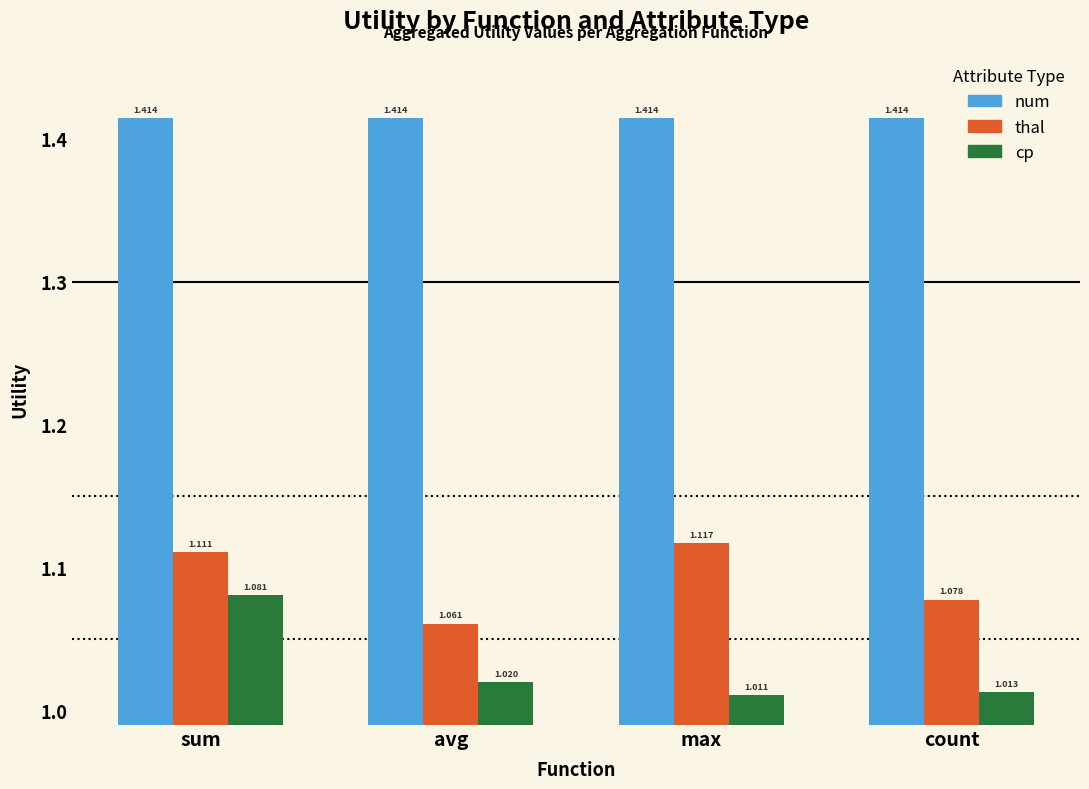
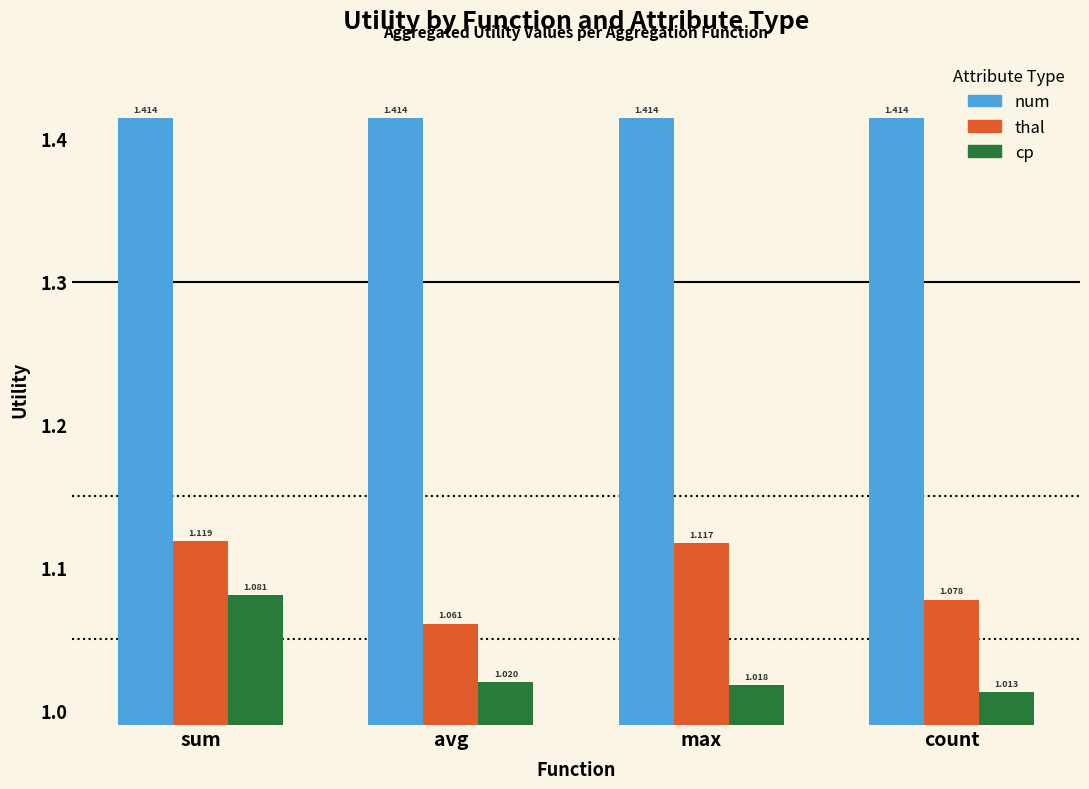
  {
    "num": {
      "sum": 1.414,
      "avg": 1.414,
      "max": 1.414,
      "count": 1.414
    },
    "thal": {
-     "sum": 1.111,
+     "sum": 1.119,
      "avg": 1.061,
      "max": 1.117,
      "count": 1.078
    },
    "cp": {
      "sum": 1.081,
      "avg": 1.020,
-     "max": 1.011,
+     "max": 1.018,
      "count": 1.013
    }
  }
